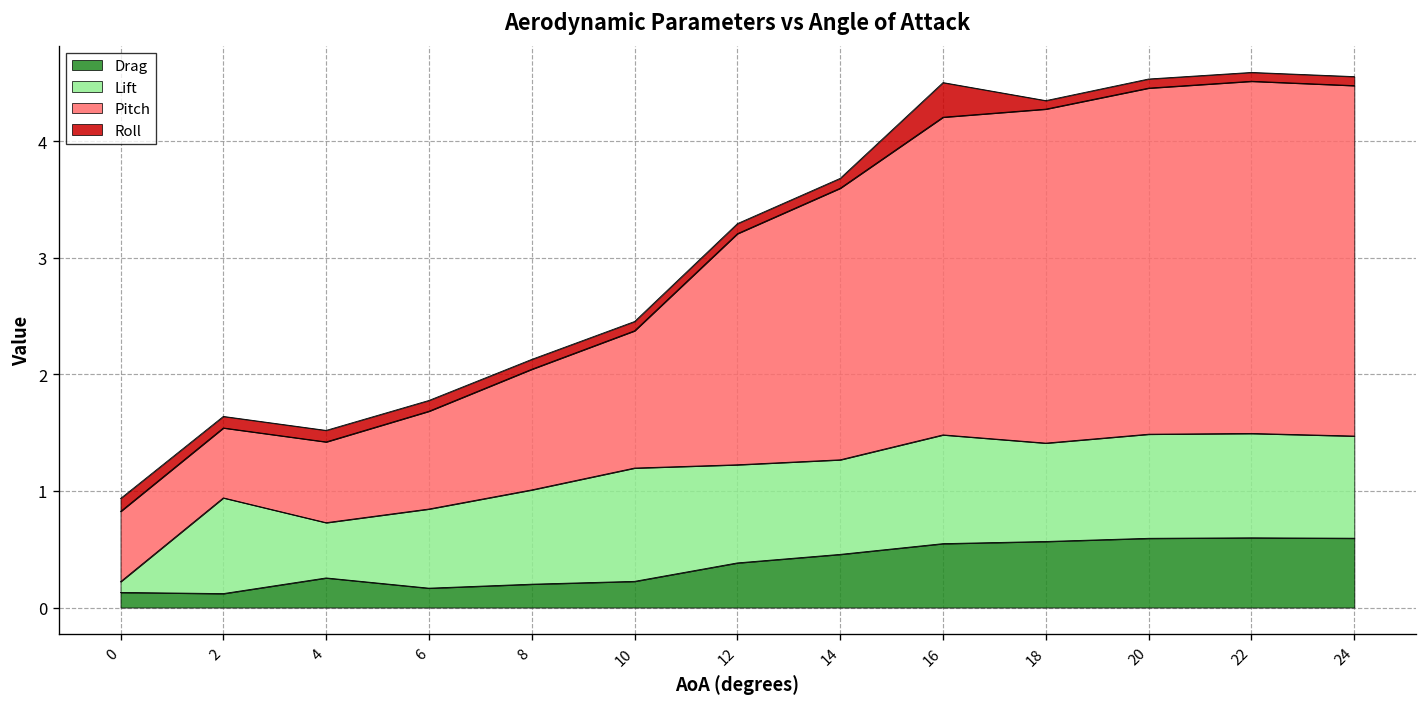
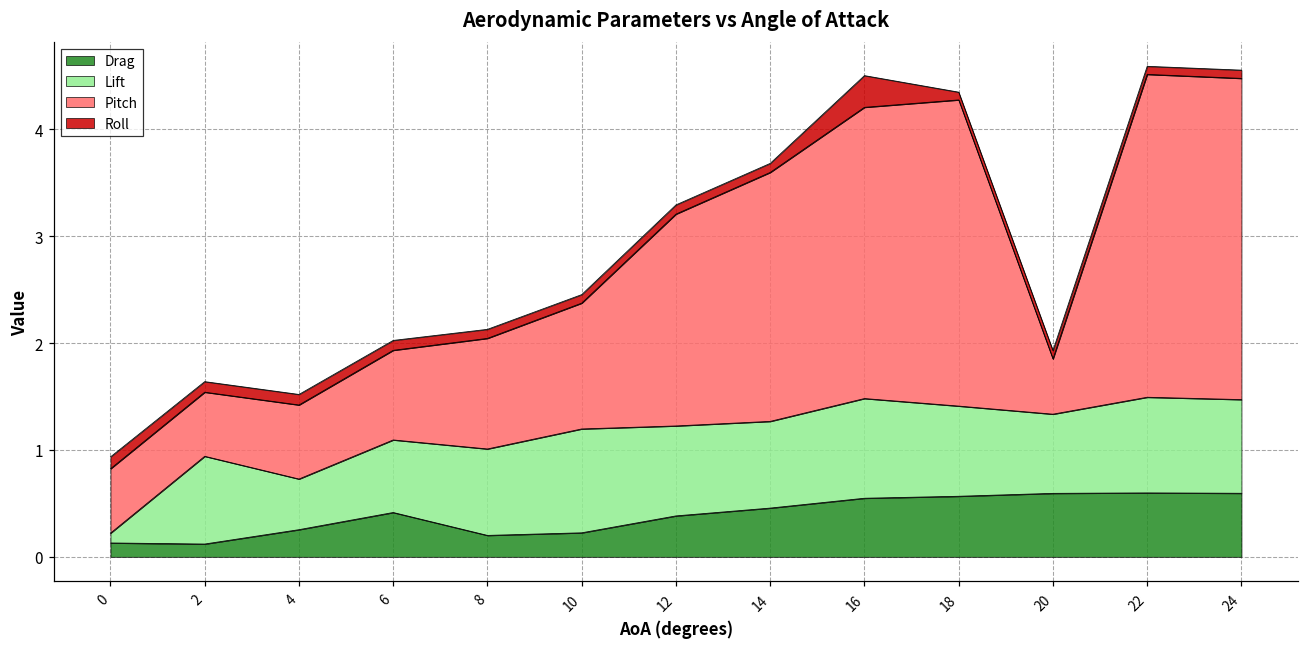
  {
    "Drag": {
      "0": 0.1,
      "2": 0.1,
      "4": 0.3,
-     "6": 0.2,
+     "6": 0.4,
      "8": 0.2,
      "10": 0.2,
      "12": 0.4,
      "14": 0.5,
      "16": 0.5,
      "18": 0.6,
      "20": 0.6,
      "22": 0.6,
      "24": 0.6
    },
    "Lift": {
      "0": 0.1,
      "2": 0.8,
      "4": 0.5,
      "6": 0.7,
      "8": 0.8,
      "10": 1.0,
      "12": 0.8,
      "14": 0.8,
      "16": 0.9,
      "18": 0.8,
-     "20": 0.9,
+     "20": 0.7,
      "22": 0.9,
      "24": 0.9
    },
    "Pitch": {
      "0": 0.6,
      "2": 0.6,
      "4": 0.7,
      "6": 0.8,
      "8": 1.0,
      "10": 1.2,
      "12": 2.0,
      "14": 2.3,
      "16": 2.7,
      "18": 2.9,
-     "20": 3.0,
+     "20": 0.5,
      "22": 3.0,
      "24": 3.0
    },
    "Roll": {
      "0": 0.1,
      "2": 0.1,
      "4": 0.1,
      "6": 0.1,
      "8": 0.1,
      "10": 0.1,
      "12": 0.1,
      "14": 0.1,
      "16": 0.3,
      "18": 0.1,
      "20": 0.1,
      "22": 0.1,
      "24": 0.1
    }
  }
